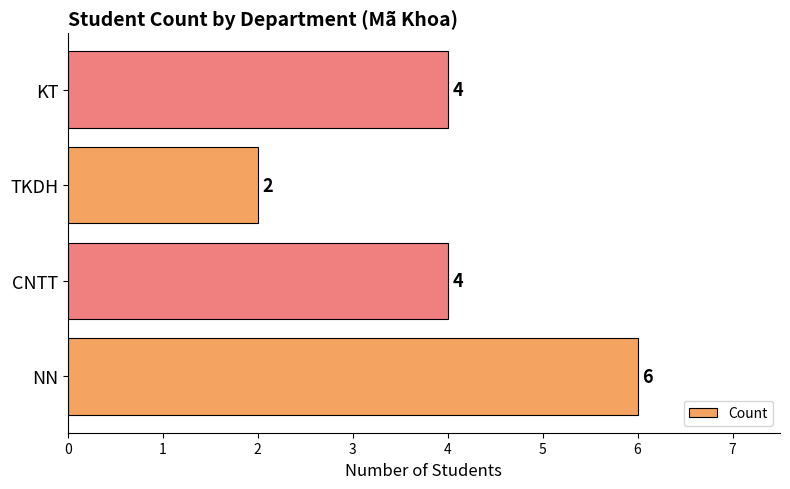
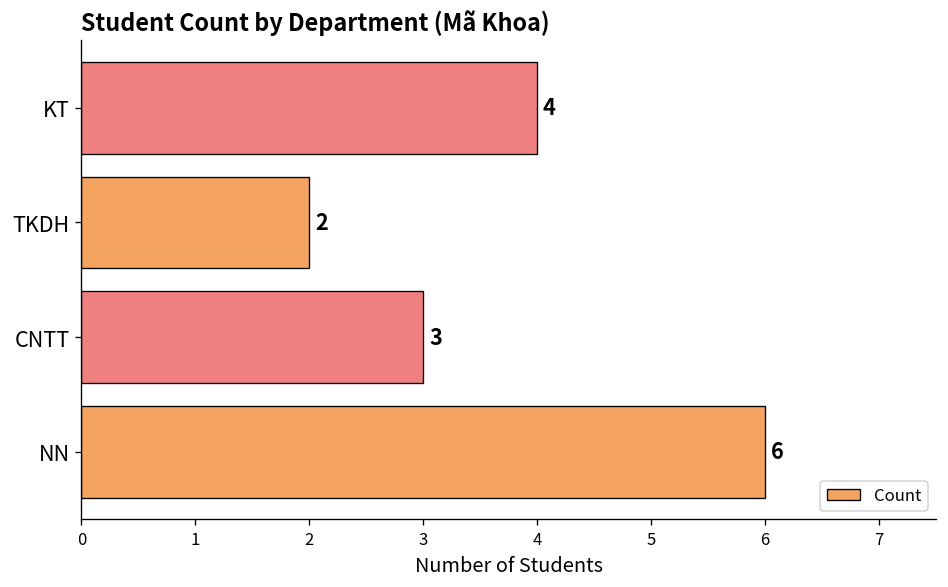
  {
    "KT": 4,
    "TKDH": 2,
-   "CNTT": 4,
+   "CNTT": 3,
    "NN": 6
  }
